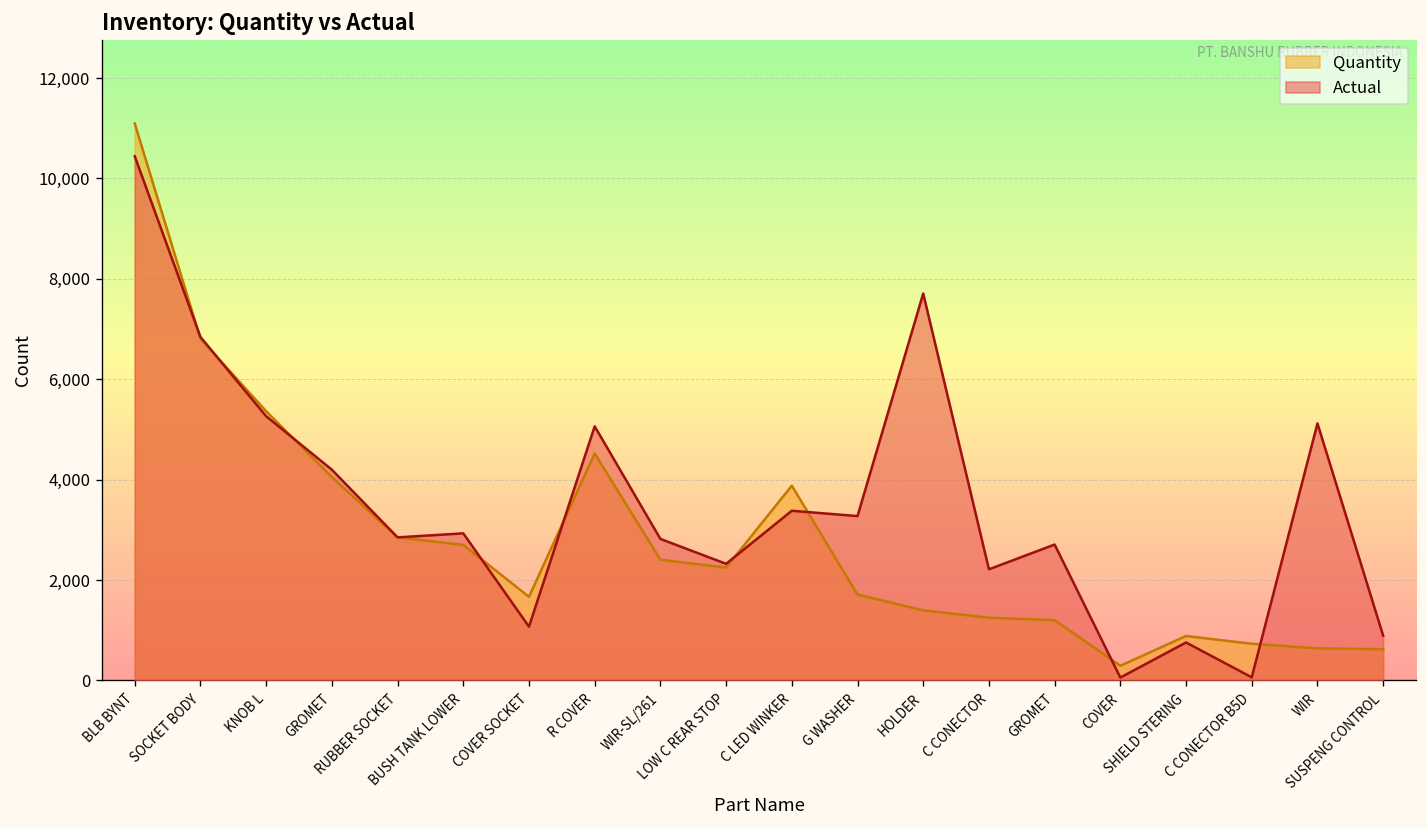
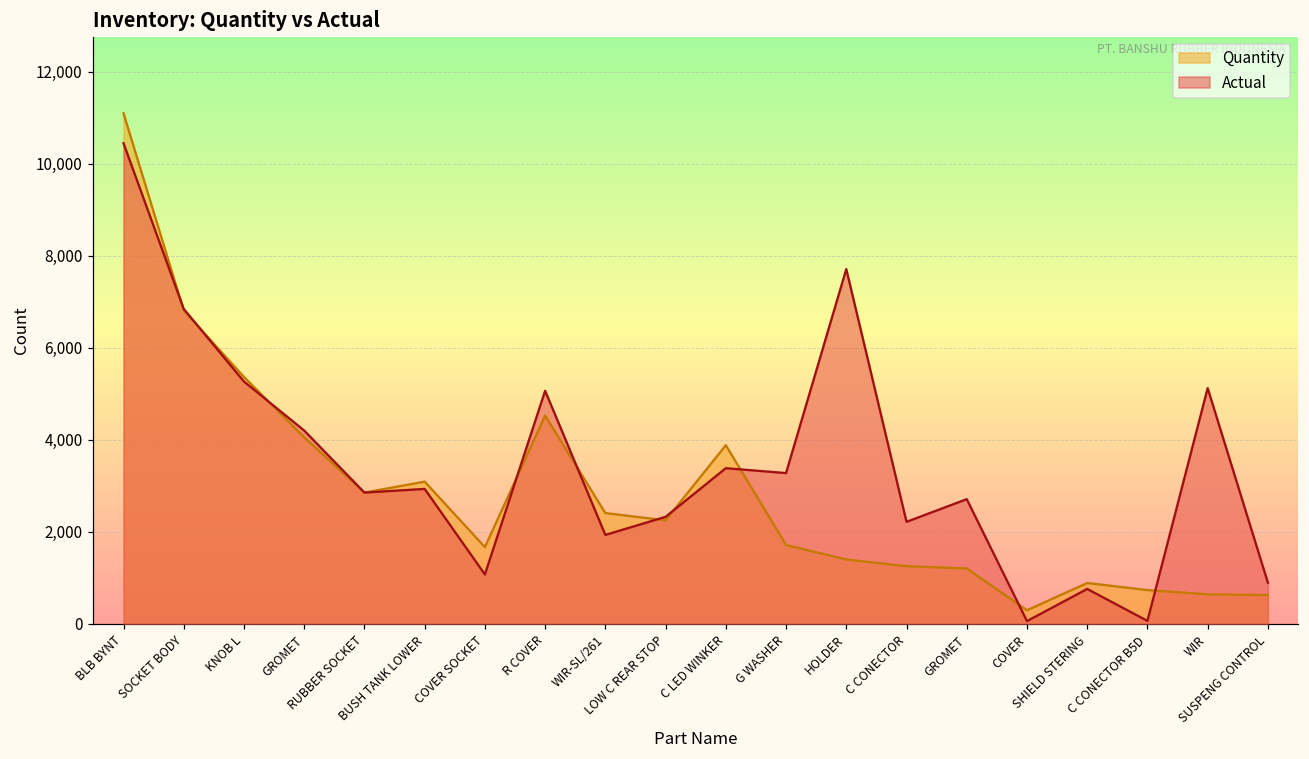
  {
    "Quantity": {
      "BLB BYNT": "11,100",
      "KNOB L": "5,400",
-     "BUSH TANK LOWER": "2,700",
+     "BUSH TANK LOWER": "3,100",
      "COVER SOCKET": "1,700",
      "R COVER": "4,500",
      "WIR-SL/261": "2,400",
      "LOW C REAR STOP": "2,200",
      "C LED WINKER": "3,900",
      "G WASHER": "1,700",
      "HOLDER": "1,400",
      "C CONECTOR": "1,300",
      "COVER": "300",
      "SHIELD STERING": "900",
      "C CONECTOR B5D": "700",
      "WIR": "600",
      "SUSPENG CONTROL": "600"
    },
    "Actual": {
      "BLB BYNT": "10,400",
      "KNOB L": "5,300",
      "BUSH TANK LOWER": "2,900",
      "COVER SOCKET": "1,100",
      "R COVER": "5,100",
-     "WIR-SL/261": "2,800",
+     "WIR-SL/261": "1,900",
      "LOW C REAR STOP": "2,300",
      "C LED WINKER": "3,400",
      "G WASHER": "3,300",
      "HOLDER": "7,700",
      "C CONECTOR": "2,200",
      "COVER": "100",
      "SHIELD STERING": "800",
      "C CONECTOR B5D": "100",
      "WIR": "5,100",
      "SUSPENG CONTROL": "900"
    }
  }
